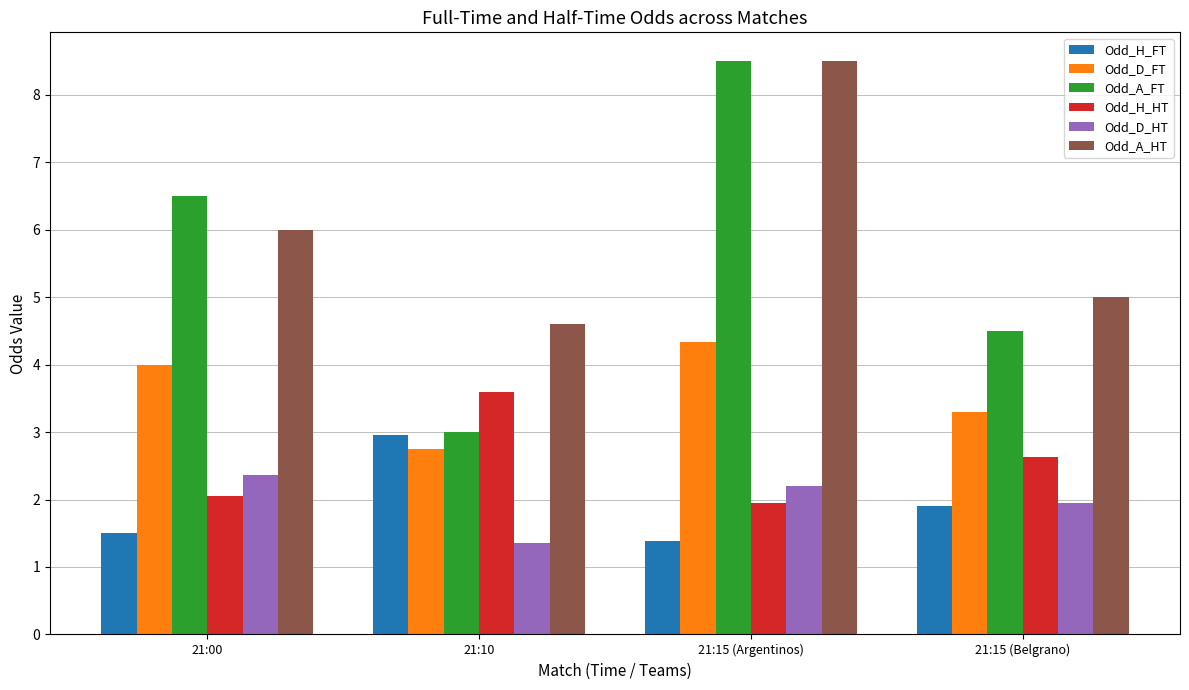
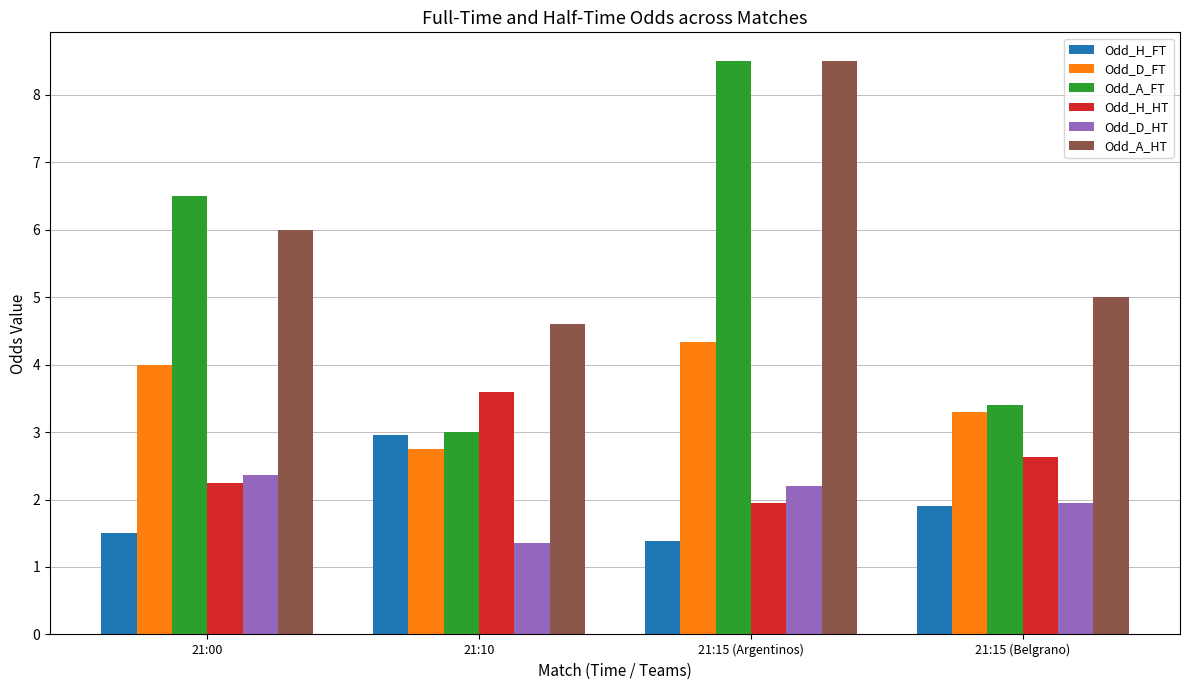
  {
    "Odd_H_FT": {
      "21:00": 1.5,
      "21:10": 3.0,
      "21:15 (Argentinos)": 1.4,
      "21:15 (Belgrano)": 1.9
    },
    "Odd_D_FT": {
      "21:00": 4.0,
      "21:10": 2.8,
      "21:15 (Argentinos)": 4.3,
      "21:15 (Belgrano)": 3.3
    },
    "Odd_A_FT": {
      "21:00": 6.5,
      "21:10": 3.0,
      "21:15 (Argentinos)": 8.5,
-     "21:15 (Belgrano)": 4.5
+     "21:15 (Belgrano)": 3.4
    },
    "Odd_H_HT": {
-     "21:00": 2.1,
+     "21:00": 2.2,
      "21:10": 3.6,
      "21:15 (Argentinos)": 2.0,
      "21:15 (Belgrano)": 2.6
    },
    "Odd_D_HT": {
      "21:00": 2.4,
      "21:10": 1.4,
      "21:15 (Argentinos)": 2.2,
      "21:15 (Belgrano)": 2.0
    },
    "Odd_A_HT": {
      "21:00": 6.0,
      "21:10": 4.6,
      "21:15 (Argentinos)": 8.5,
      "21:15 (Belgrano)": 5.0
    }
  }
